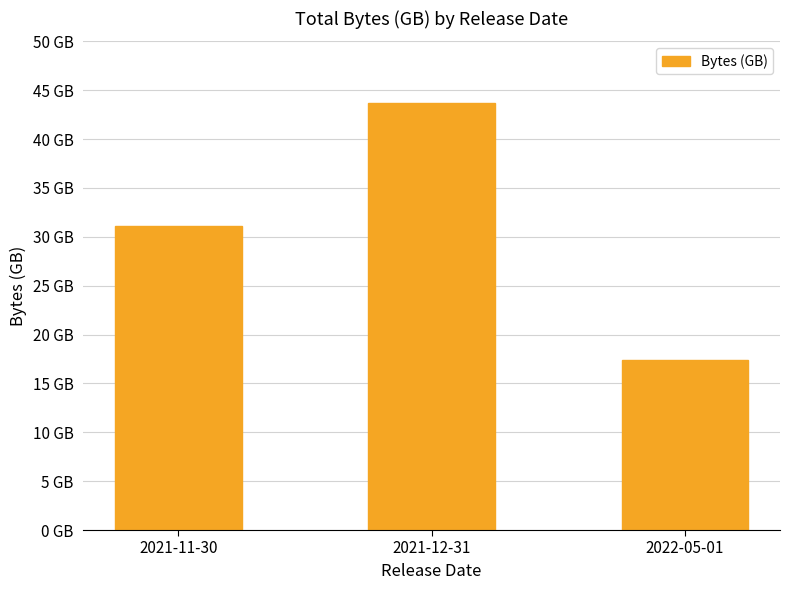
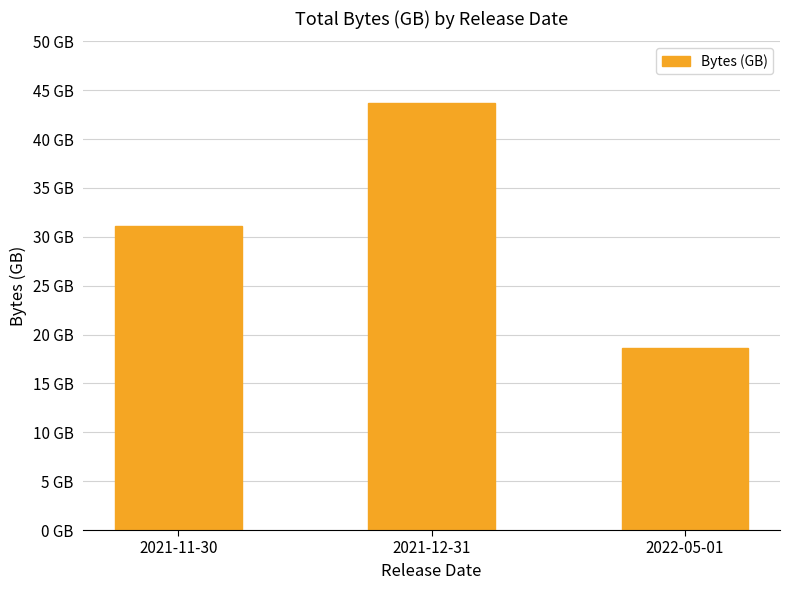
  {
    "2021-11-30": "31 GB",
    "2021-12-31": "44 GB",
-   "2022-05-01": "17 GB"
+   "2022-05-01": "19 GB"
  }
